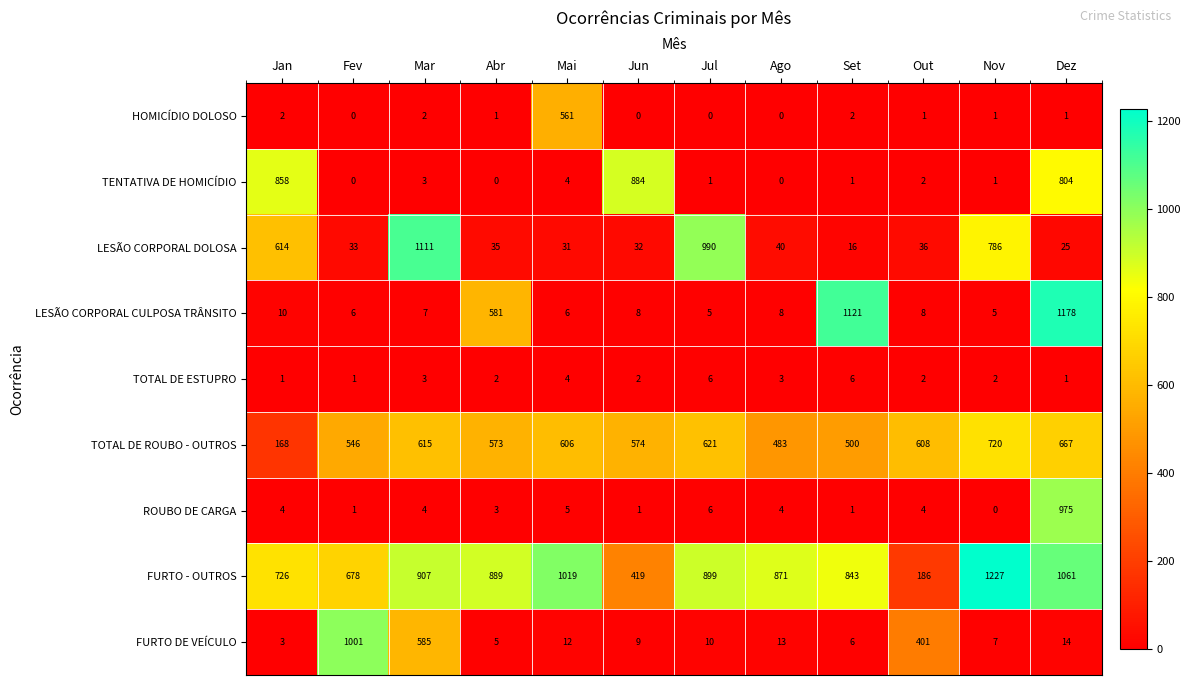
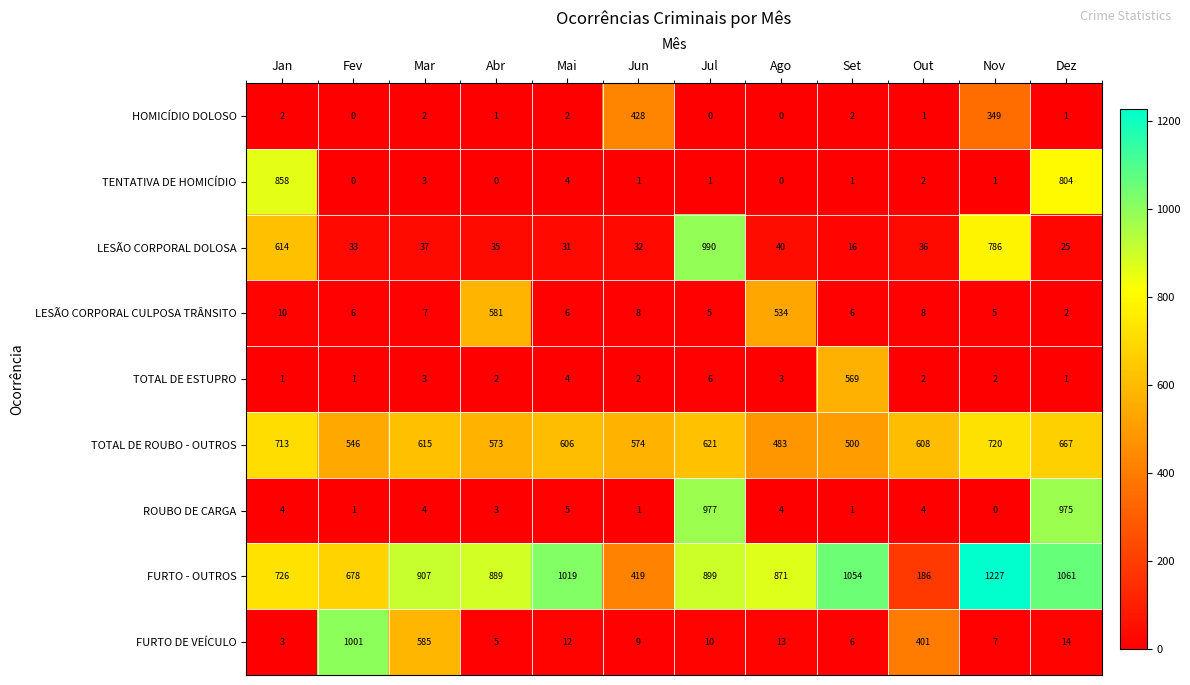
  {
    "HOMICÍDIO DOLOSO": {
      "Jan": 2,
      "Fev": 0,
      "Mar": 2,
      "Abr": 1,
-     "Mai": 561,
-     "Jun": 0,
+     "Mai": 2,
+     "Jun": 428,
      "Jul": 0,
      "Ago": 0,
      "Set": 2,
      "Out": 1,
-     "Nov": 1,
+     "Nov": 349,
      "Dez": 1
    },
    "TENTATIVA DE HOMICÍDIO": {
      "Jan": 858,
      "Fev": 0,
      "Mar": 3,
      "Abr": 0,
      "Mai": 4,
-     "Jun": 884,
+     "Jun": 1,
      "Jul": 1,
      "Ago": 0,
      "Set": 1,
      "Out": 2,
      "Nov": 1,
      "Dez": 804
    },
    "LESÃO CORPORAL DOLOSA": {
      "Jan": 614,
      "Fev": 33,
-     "Mar": 1111,
+     "Mar": 37,
      "Abr": 35,
      "Mai": 31,
      "Jun": 32,
      "Jul": 990,
      "Ago": 40,
      "Set": 16,
      "Out": 36,
      "Nov": 786,
      "Dez": 25
    },
    "LESÃO CORPORAL CULPOSA TRÂNSITO": {
      "Jan": 10,
      "Fev": 6,
      "Mar": 7,
      "Abr": 581,
      "Mai": 6,
      "Jun": 8,
      "Jul": 5,
-     "Ago": 8,
-     "Set": 1121,
+     "Ago": 534,
+     "Set": 6,
      "Out": 8,
      "Nov": 5,
-     "Dez": 1178
+     "Dez": 2
    },
    "TOTAL DE ESTUPRO": {
      "Jan": 1,
      "Fev": 1,
      "Mar": 3,
      "Abr": 2,
      "Mai": 4,
      "Jun": 2,
      "Jul": 6,
      "Ago": 3,
-     "Set": 6,
+     "Set": 569,
      "Out": 2,
      "Nov": 2,
      "Dez": 1
    },
    "TOTAL DE ROUBO - OUTROS": {
-     "Jan": 168,
+     "Jan": 713,
      "Fev": 546,
      "Mar": 615,
      "Abr": 573,
      "Mai": 606,
      "Jun": 574,
      "Jul": 621,
      "Ago": 483,
      "Set": 500,
      "Out": 608,
      "Nov": 720,
      "Dez": 667
    },
    "ROUBO DE CARGA": {
      "Jan": 4,
      "Fev": 1,
      "Mar": 4,
      "Abr": 3,
      "Mai": 5,
      "Jun": 1,
-     "Jul": 6,
+     "Jul": 977,
      "Ago": 4,
      "Set": 1,
      "Out": 4,
      "Nov": 0,
      "Dez": 975
    },
    "FURTO - OUTROS": {
      "Jan": 726,
      "Fev": 678,
      "Mar": 907,
      "Abr": 889,
      "Mai": 1019,
      "Jun": 419,
      "Jul": 899,
      "Ago": 871,
-     "Set": 843,
+     "Set": 1054,
      "Out": 186,
      "Nov": 1227,
      "Dez": 1061
    },
    "FURTO DE VEÍCULO": {
      "Jan": 3,
      "Fev": 1001,
      "Mar": 585,
      "Abr": 5,
      "Mai": 12,
      "Jun": 9,
      "Jul": 10,
      "Ago": 13,
      "Set": 6,
      "Out": 401,
      "Nov": 7,
      "Dez": 14
    }
  }
